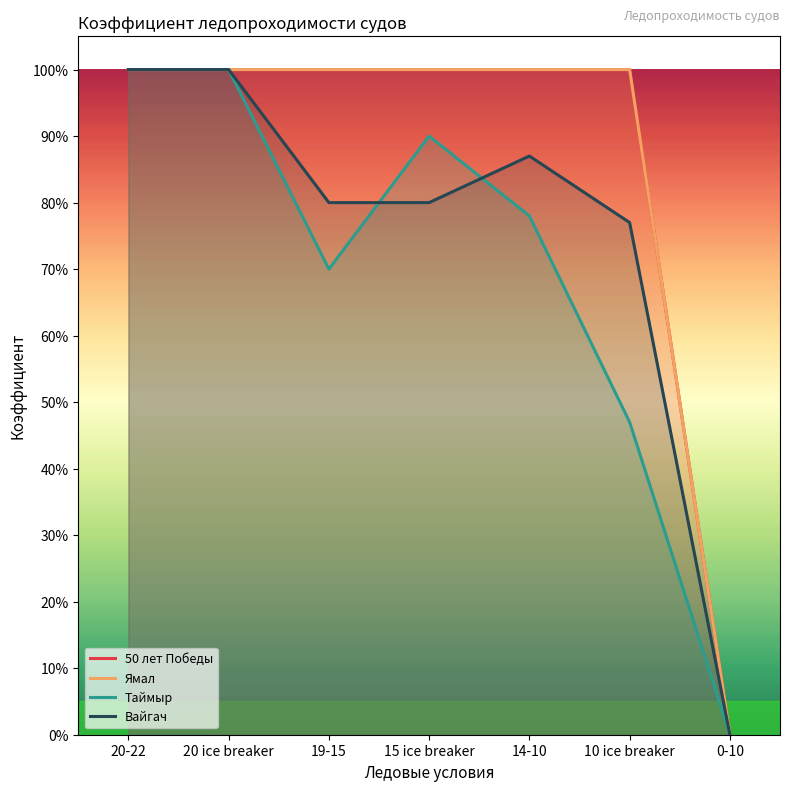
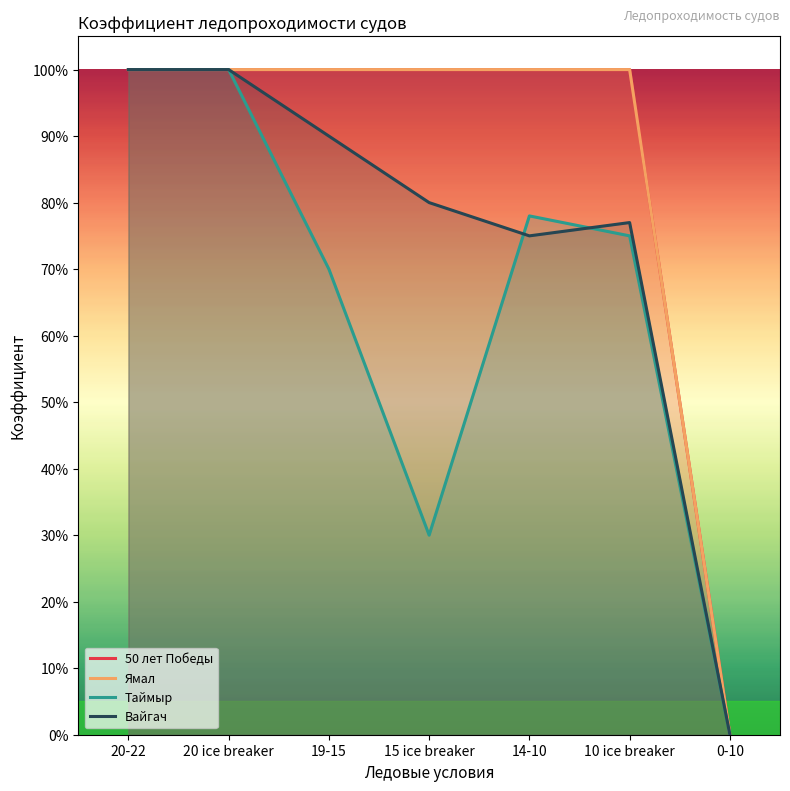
  {
    "Ямал": {
      "19-15": "100%",
      "15 ice breaker": "100%",
      "14-10": "100%",
      "10 ice breaker": "100%"
    },
    "Таймыр": {
      "19-15": "70%",
-     "15 ice breaker": "90%",
+     "15 ice breaker": "30%",
      "14-10": "78%",
-     "10 ice breaker": "47%"
+     "10 ice breaker": "75%"
    },
    "Вайгач": {
-     "19-15": "80%",
+     "19-15": "90%",
      "15 ice breaker": "80%",
-     "14-10": "87%",
+     "14-10": "75%",
      "10 ice breaker": "77%"
    }
  }
